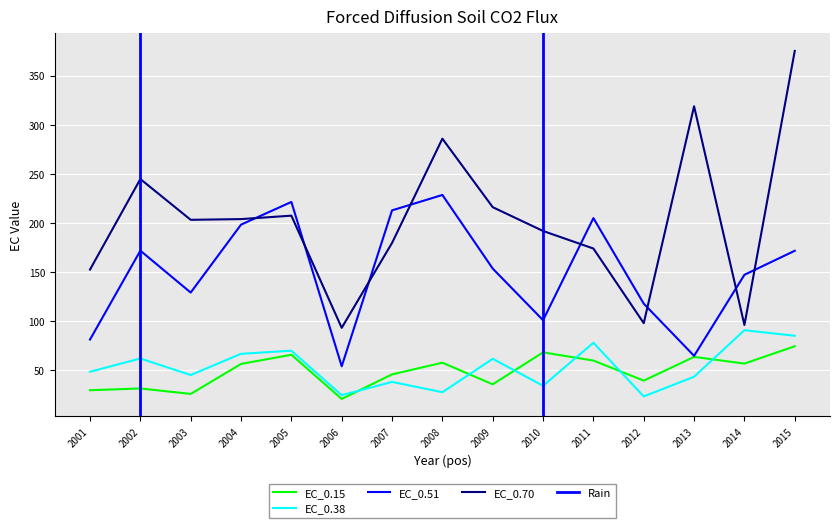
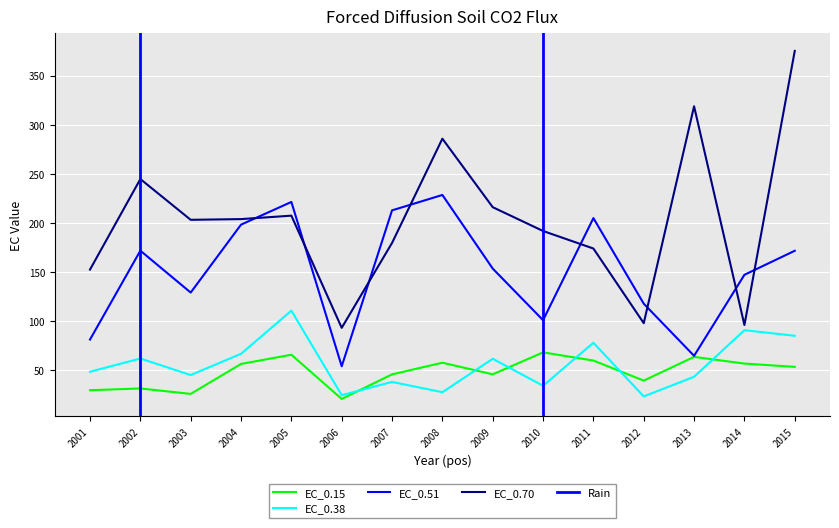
  {
    "EC_0.15": {
      "2001": 30,
      "2002": 30,
      "2003": 30,
      "2004": 60,
      "2005": 70,
      "2006": 20,
      "2007": 50,
      "2008": 60,
-     "2009": 40,
+     "2009": 50,
      "2010": 70,
      "2011": 60,
      "2012": 40,
      "2014": 60,
-     "2015": 70
+     "2015": 50
    },
    "EC_0.38": {
      "2001": 50,
      "2002": 60,
      "2003": 50,
      "2004": 70,
-     "2005": 70,
+     "2005": 110,
      "2006": 20,
      "2007": 40,
      "2008": 30,
      "2009": 60,
      "2010": 30,
      "2011": 80,
      "2012": 20,
      "2013": 40,
      "2014": 90,
      "2015": 90
    },
    "EC_0.51": {
      "2001": 80,
      "2002": 170,
      "2003": 130,
      "2004": 200,
      "2005": 220,
      "2006": 50,
      "2007": 210,
      "2008": 230,
      "2009": 150,
      "2010": 100,
      "2011": 210,
      "2012": 120,
      "2014": 150,
      "2015": 170
    },
    "EC_0.70": {
      "2001": 150,
      "2002": 240,
      "2003": 200,
      "2004": 200,
      "2005": 210,
      "2006": 90,
      "2007": 180,
      "2008": 290,
      "2009": 220,
      "2010": 190,
      "2011": 170,
      "2012": 100,
      "2013": 320,
      "2014": 100,
      "2015": 380
    }
  }
